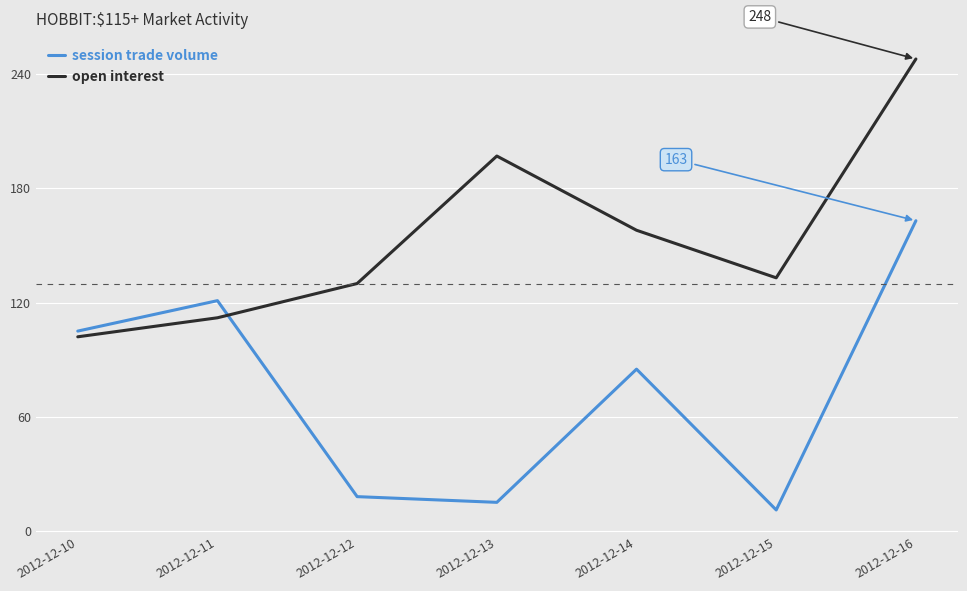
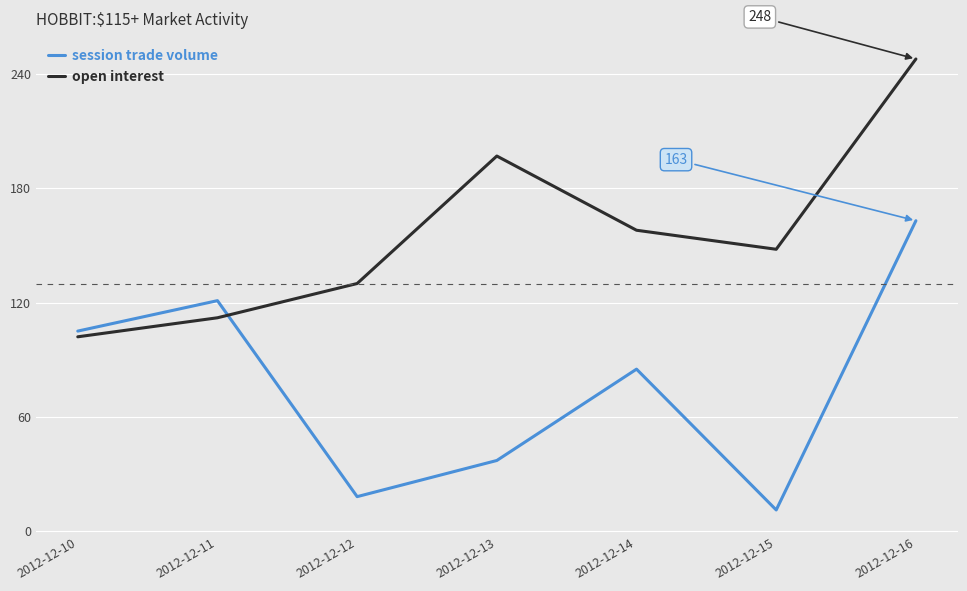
  {
    "session trade volume": {
      "2012-12-10": 105,
      "2012-12-11": 121,
      "2012-12-12": 18,
-     "2012-12-13": 15,
+     "2012-12-13": 37,
      "2012-12-14": 85,
      "2012-12-15": 11
    },
    "open interest": {
      "2012-12-10": 102,
      "2012-12-11": 112,
      "2012-12-12": 130,
      "2012-12-13": 197,
      "2012-12-14": 158,
-     "2012-12-15": 133
+     "2012-12-15": 148
    }
  }
